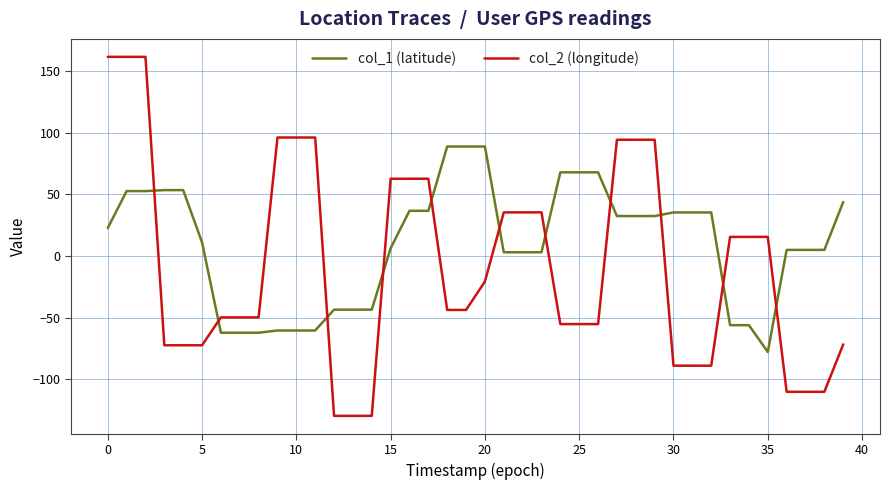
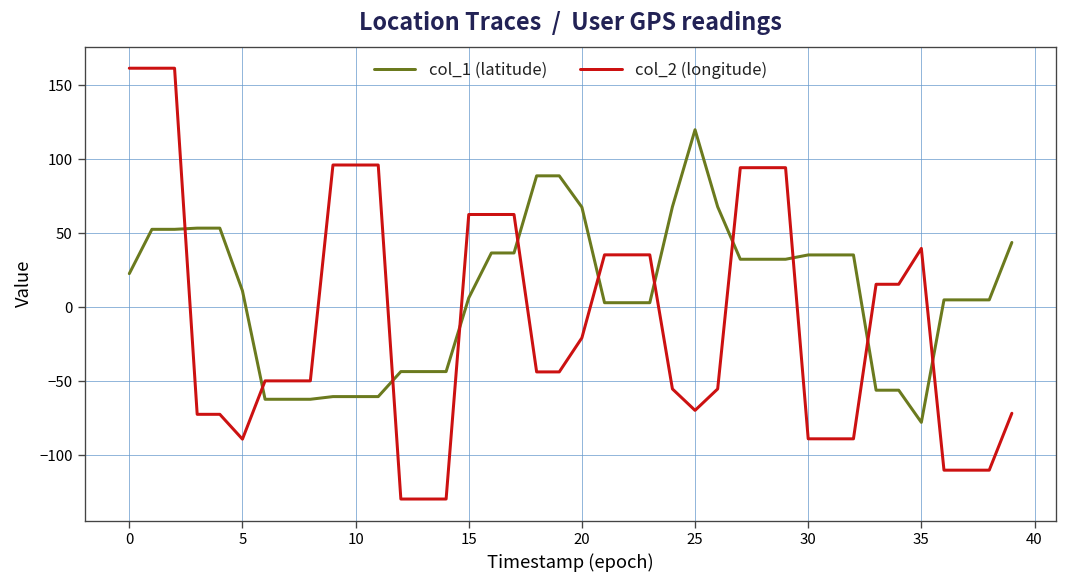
  {
    "col_1 (latitude)": {
      "0": 23,
      "5": 11,
      "10": -60,
      "15": 6,
-     "20": 89,
-     "25": 68,
+     "20": 68,
+     "25": 120,
      "30": 35,
      "35": -78
    },
    "col_2 (longitude)": {
      "0": 161,
-     "5": -72,
+     "5": -89,
      "10": 96,
      "15": 63,
      "20": -21,
-     "25": -55,
+     "25": -70,
      "30": -89,
-     "35": 16
+     "35": 40
    }
  }
